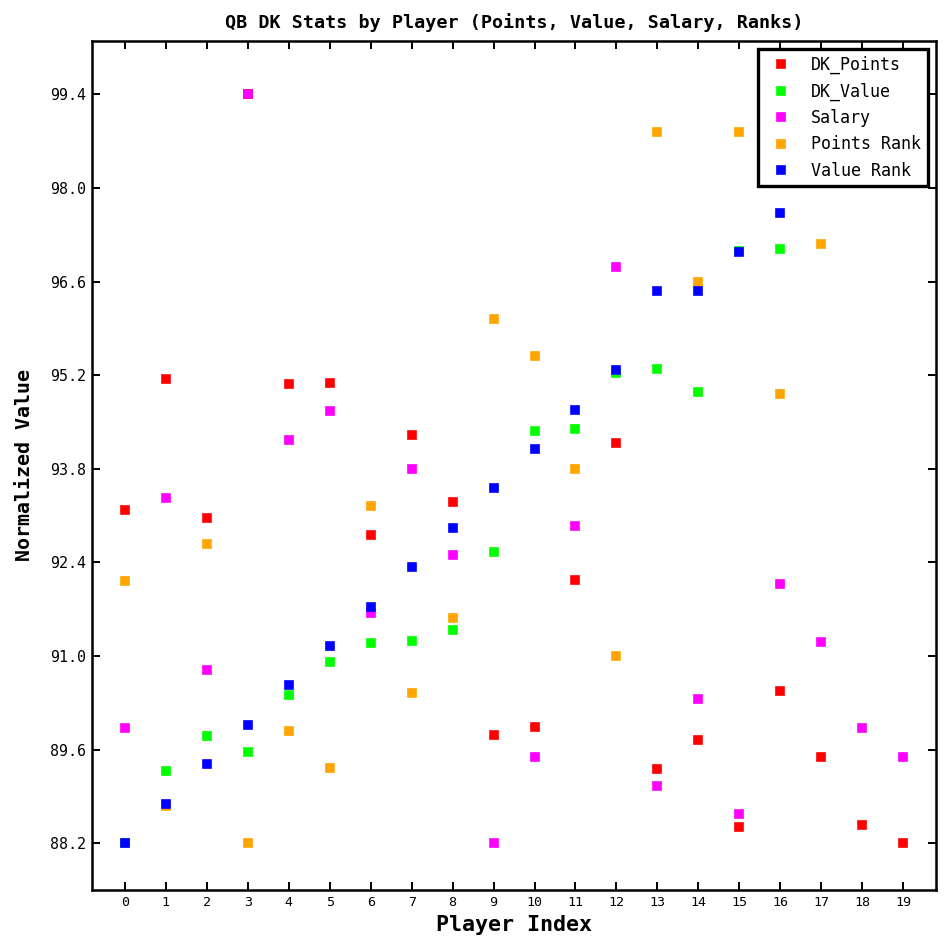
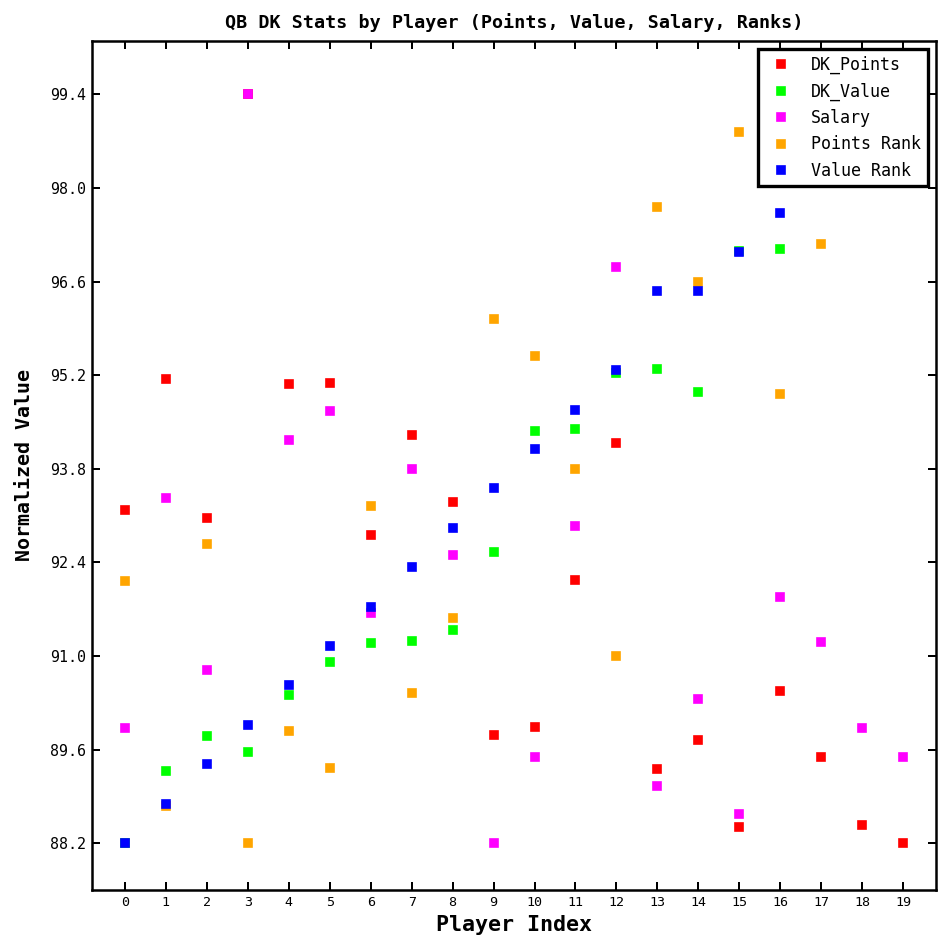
  {
    "DK_Points": {
      "0": 93.2,
      "1": 95.1,
      "2": 93.1,
      "4": 95.1,
      "5": 95.1,
      "6": 92.8,
      "7": 94.3,
      "8": 93.3,
      "9": 89.8,
      "10": 89.9,
      "11": 92.1,
      "12": 94.2,
      "13": 89.3,
      "14": 89.7,
      "15": 88.4,
      "16": 90.5,
      "17": 89.5,
      "18": 88.5,
      "19": 88.2
    },
    "DK_Value": {
      "1": 89.3,
      "2": 89.8,
      "3": 89.6,
      "4": 90.4,
      "5": 90.9,
      "6": 91.2,
      "7": 91.2,
      "8": 91.4,
      "9": 92.6,
      "10": 94.4,
      "11": 94.4,
      "12": 95.2,
      "13": 95.3,
      "14": 95.0,
      "16": 97.1
    },
    "Salary": {
      "0": 89.9,
      "1": 93.4,
      "2": 90.8,
      "4": 94.2,
      "5": 94.7,
      "6": 91.6,
      "7": 93.8,
      "8": 92.5,
      "9": 88.2,
      "10": 89.5,
      "11": 92.9,
      "12": 96.8,
      "13": 89.1,
      "14": 90.4,
      "15": 88.6,
-     "16": 92.1,
+     "16": 91.9,
      "17": 91.2,
      "18": 89.9,
      "19": 89.5
    },
    "Points Rank": {
      "0": 92.1,
      "2": 92.7,
      "3": 88.2,
      "4": 89.9,
      "5": 89.3,
      "6": 93.2,
      "7": 90.4,
      "8": 91.6,
      "9": 96.0,
      "10": 95.5,
      "11": 93.8,
      "12": 91.0,
-     "13": 98.8,
+     "13": 97.7,
      "14": 96.6,
      "15": 98.8,
      "16": 94.9,
      "17": 97.2
    },
    "Value Rank": {
      "2": 89.4,
      "3": 90.0,
      "4": 90.6,
      "5": 91.1,
      "6": 91.7,
      "7": 92.3,
      "8": 92.9,
      "9": 93.5,
      "10": 94.1,
      "11": 94.7,
      "12": 95.3,
      "13": 96.5,
      "14": 96.5,
      "16": 97.6
    }
  }
